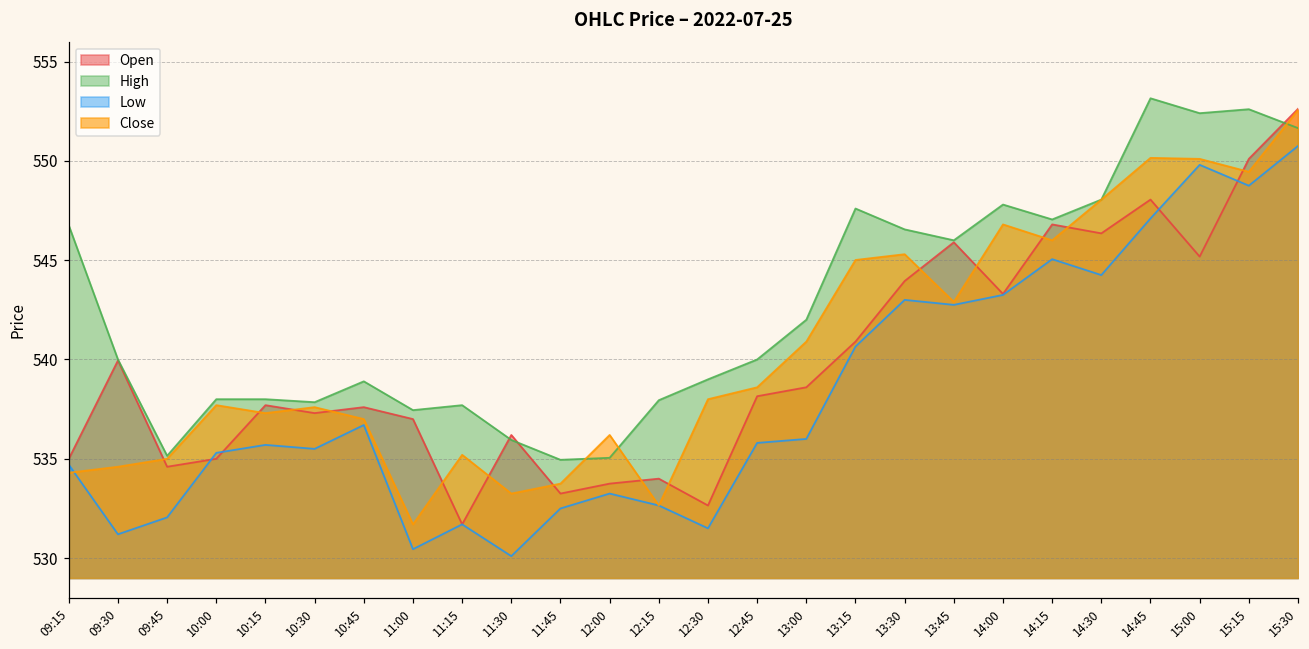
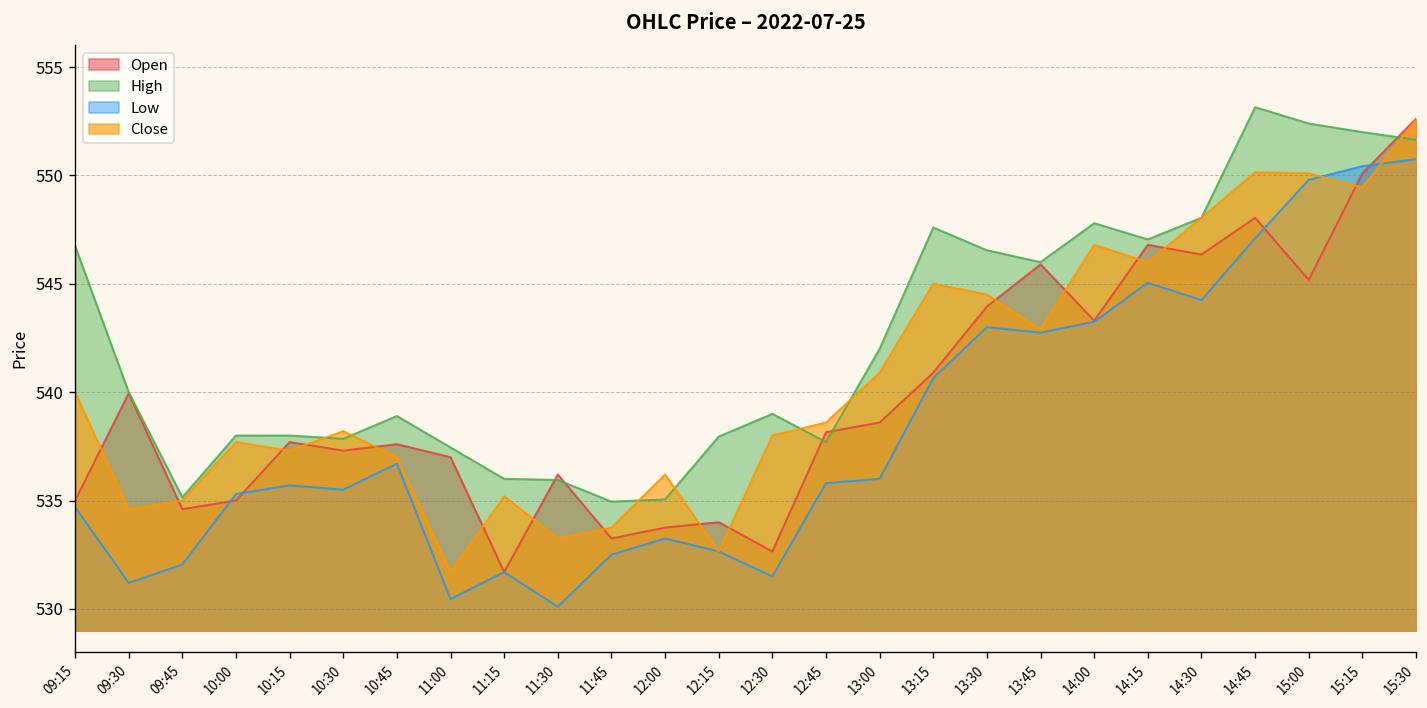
  {
    "Open": {
      "09:15": 535.0,
      "09:45": 534.6,
      "10:00": 535.0,
      "10:15": 537.7,
      "10:30": 537.3,
      "10:45": 537.6,
      "11:00": 537.0,
      "11:30": 536.2,
      "11:45": 533.3,
      "12:00": 533.8,
      "12:15": 534.0,
      "12:30": 532.7,
      "12:45": 538.2,
      "13:00": 538.6,
      "13:15": 540.9,
      "13:30": 544.0,
      "14:15": 546.8,
      "14:30": 546.4,
      "14:45": 548.1,
      "15:00": 545.2,
      "15:15": 550.1
    },
    "High": {
      "09:15": 546.8,
      "09:45": 535.2,
      "10:00": 538.0,
      "10:15": 538.0,
      "10:30": 537.9,
      "10:45": 538.9,
      "11:00": 537.5,
-     "11:15": 537.7,
+     "11:15": 536.0,
      "11:30": 536.0,
      "11:45": 535.0,
      "12:00": 535.1,
      "12:15": 538.0,
      "12:30": 539.0,
-     "12:45": 540.0,
+     "12:45": 537.7,
      "13:00": 542.0,
      "13:15": 547.6,
      "13:30": 546.6,
      "14:00": 547.8,
      "14:15": 547.1,
      "14:45": 553.2,
      "15:00": 552.4,
-     "15:15": 552.6,
+     "15:15": 552.0,
      "15:30": 551.7
    },
    "Low": {
      "09:15": 534.7,
      "09:30": 531.2,
      "09:45": 532.1,
      "10:00": 535.3,
      "10:15": 535.7,
      "10:30": 535.5,
      "10:45": 536.7,
      "11:00": 530.5,
      "11:30": 530.1,
      "11:45": 532.5,
      "12:00": 533.3,
      "12:30": 531.5,
      "12:45": 535.8,
      "13:00": 536.0,
      "13:15": 540.7,
      "13:30": 543.0,
      "13:45": 542.8,
      "14:15": 545.1,
      "14:30": 544.3,
      "14:45": 547.1,
      "15:00": 549.8,
-     "15:15": 548.8,
+     "15:15": 550.4,
      "15:30": 550.8
    },
    "Close": {
-     "09:15": 534.3,
+     "09:15": 540.0,
      "09:30": 534.6,
      "09:45": 535.0,
      "10:00": 537.7,
      "10:15": 537.3,
-     "10:30": 537.6,
+     "10:30": 538.2,
      "10:45": 537.0,
      "11:00": 531.7,
      "11:15": 535.2,
      "11:30": 533.3,
      "11:45": 533.8,
      "12:00": 536.2,
      "12:30": 538.0,
      "12:45": 538.6,
      "13:00": 540.9,
      "13:15": 545.0,
-     "13:30": 545.3,
+     "13:30": 544.5,
      "13:45": 542.9,
      "14:00": 546.8,
      "14:15": 546.0,
      "14:45": 550.2,
      "15:00": 550.1,
      "15:15": 549.5
    }
  }
